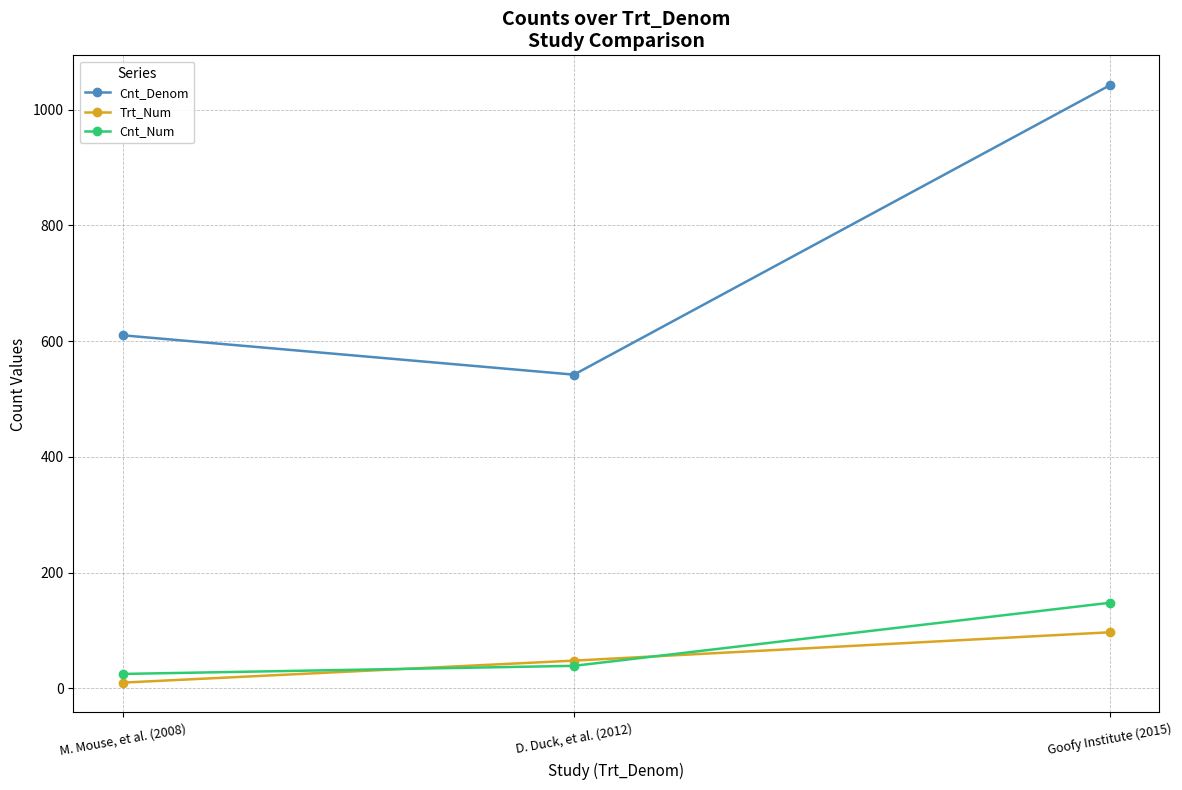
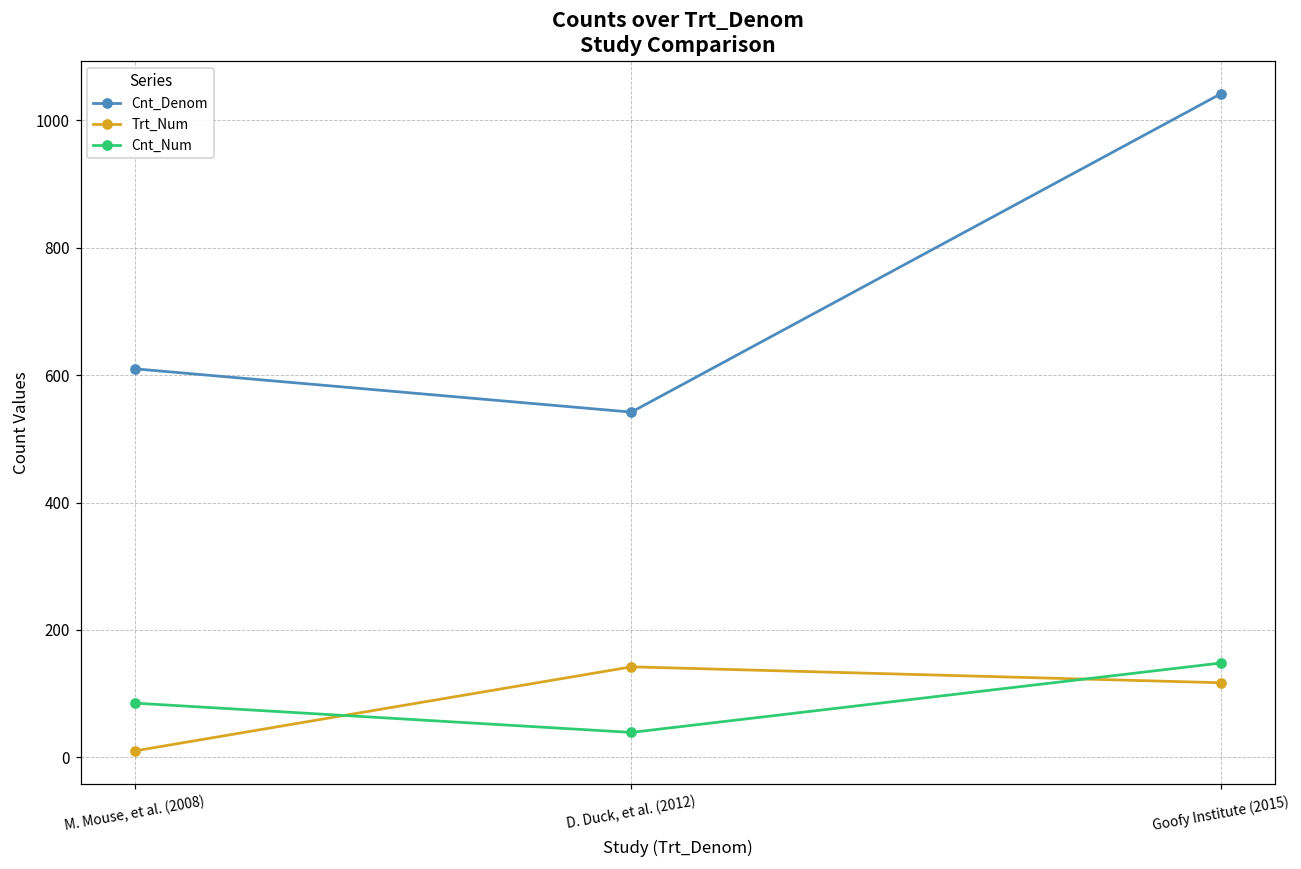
  {
    "Cnt_Denom": {
      "M. Mouse, et al. (2008)": 610,
      "D. Duck, et al. (2012)": 540,
      "Goofy Institute (2015)": 1040
    },
    "Trt_Num": {
      "M. Mouse, et al. (2008)": 10,
-     "D. Duck, et al. (2012)": 50,
-     "Goofy Institute (2015)": 100
+     "D. Duck, et al. (2012)": 140,
+     "Goofy Institute (2015)": 120
    },
    "Cnt_Num": {
-     "M. Mouse, et al. (2008)": 30,
+     "M. Mouse, et al. (2008)": 90,
      "D. Duck, et al. (2012)": 40,
      "Goofy Institute (2015)": 150
    }
  }
